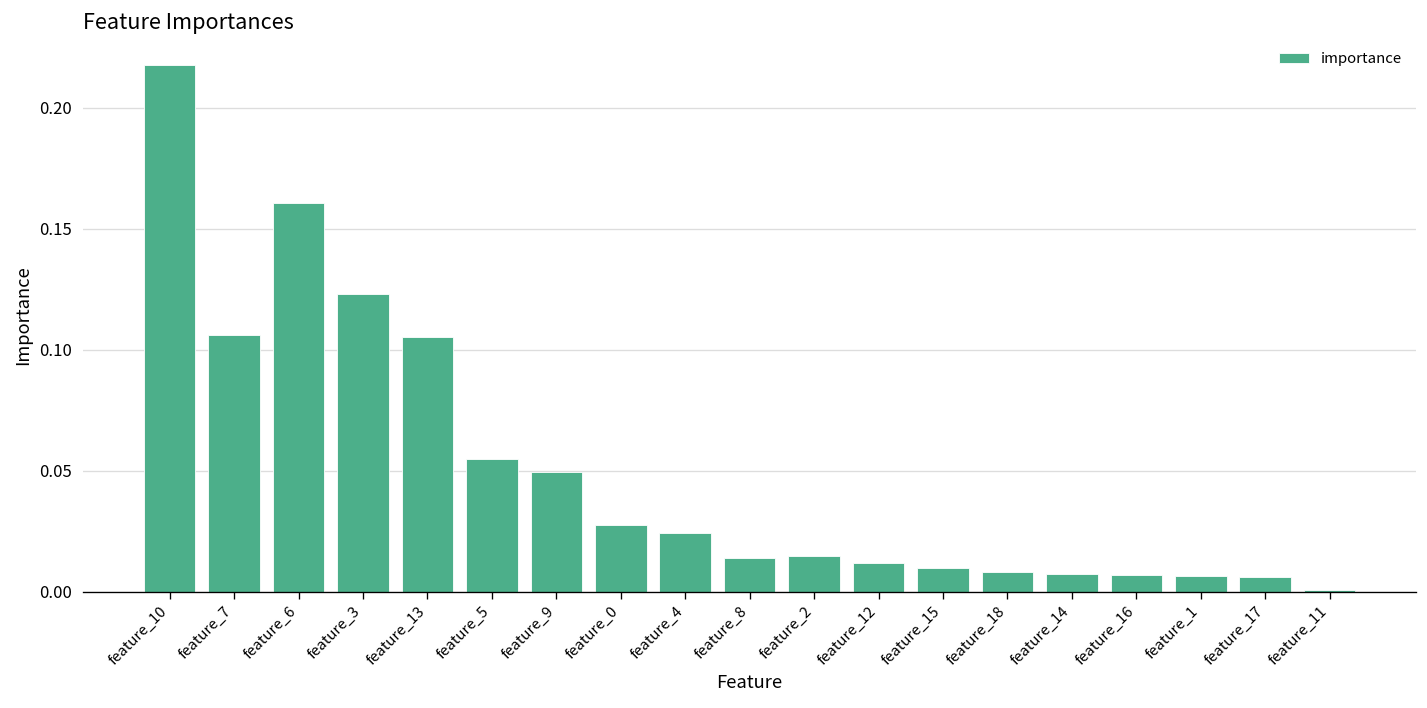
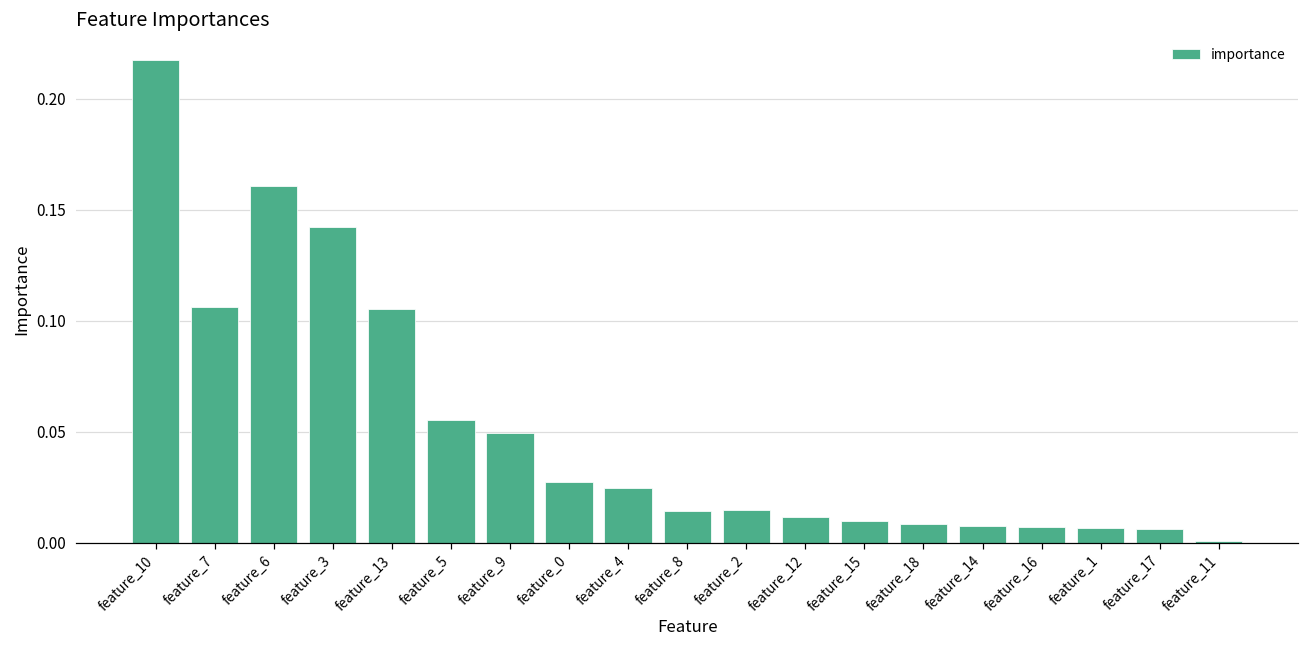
  {
    "feature_10": 0.218,
    "feature_7": 0.106,
    "feature_6": 0.161,
-   "feature_3": 0.123,
+   "feature_3": 0.142,
    "feature_13": 0.105,
    "feature_5": 0.055,
    "feature_9": 0.050,
    "feature_0": 0.027,
    "feature_4": 0.024,
    "feature_8": 0.014,
    "feature_2": 0.015,
    "feature_12": 0.012,
    "feature_15": 0.010,
    "feature_18": 0.008,
    "feature_14": 0.007,
    "feature_16": 0.007,
    "feature_1": 0.007,
    "feature_17": 0.006
  }
